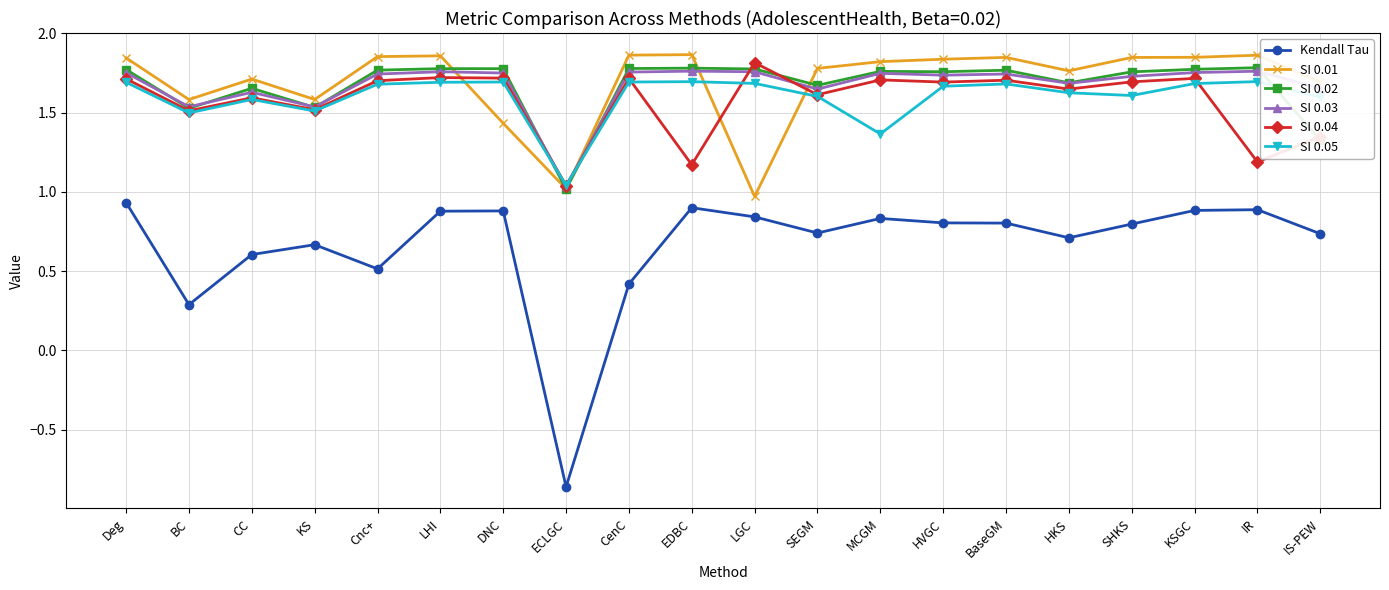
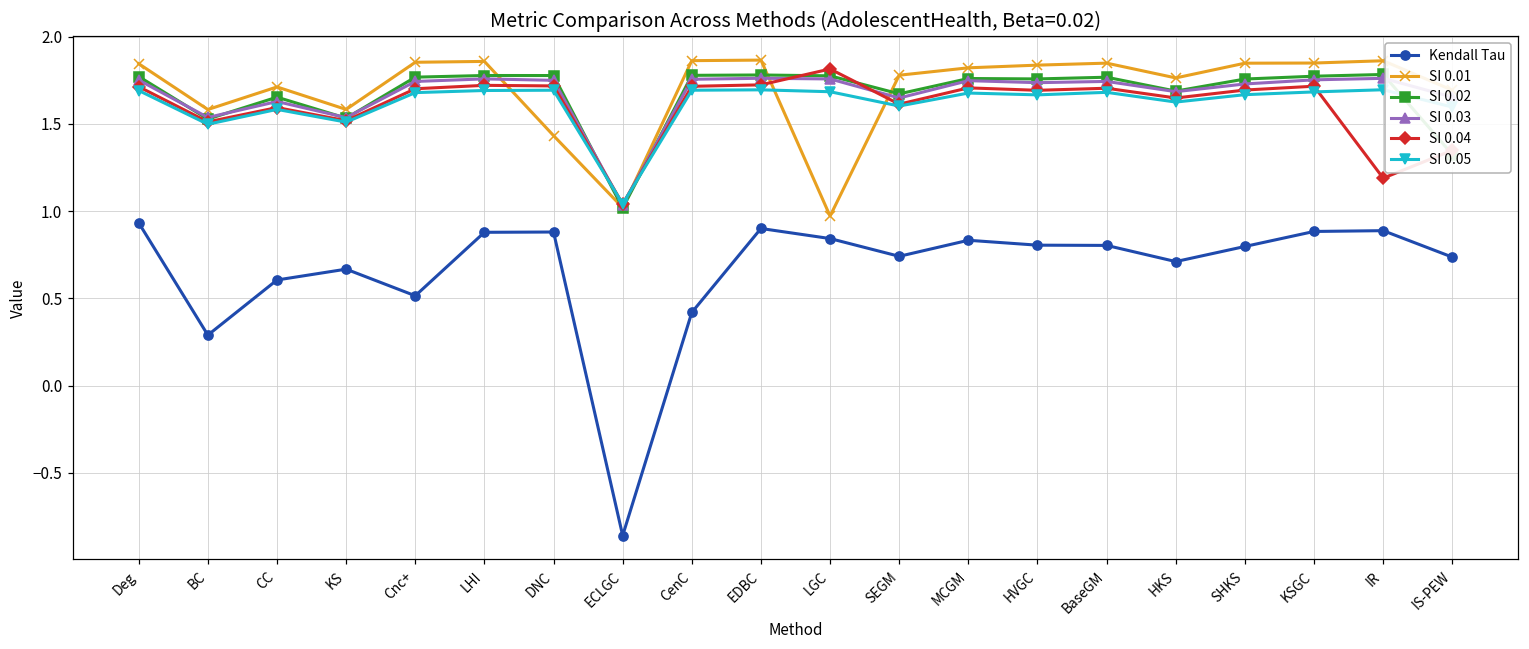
  {
    "Kendall Tau": {
      "Deg": 0.93,
      "BC": 0.29,
      "CC": 0.61,
      "KS": 0.67,
      "Cnc+": 0.51,
      "LHI": 0.88,
      "DNC": 0.88,
      "ECLGC": -0.86,
      "CenC": 0.42,
      "EDBC": 0.90,
      "LGC": 0.84,
      "SEGM": 0.74,
      "MCGM": 0.83,
      "HVGC": 0.80,
      "BaseGM": 0.80,
      "HKS": 0.71,
      "SHKS": 0.80,
      "KSGC": 0.88,
      "IR": 0.89,
      "IS-PEW": 0.74
    },
    "SI 0.01": {
      "Deg": 1.84,
      "BC": 1.58,
      "CC": 1.71,
      "KS": 1.58,
      "Cnc+": 1.85,
      "LHI": 1.86,
      "DNC": 1.43,
      "CenC": 1.86,
      "EDBC": 1.87,
      "LGC": 0.97,
      "SEGM": 1.78,
      "MCGM": 1.82,
      "HVGC": 1.84,
      "BaseGM": 1.85,
      "HKS": 1.76,
      "SHKS": 1.85,
      "KSGC": 1.85,
      "IR": 1.86
    },
    "SI 0.02": {
      "Deg": 1.77,
      "CC": 1.65,
      "Cnc+": 1.77,
      "LHI": 1.78,
      "DNC": 1.78,
      "CenC": 1.78,
      "EDBC": 1.78,
      "LGC": 1.78,
      "SEGM": 1.67,
      "HVGC": 1.76,
      "BaseGM": 1.77,
      "SHKS": 1.76,
      "KSGC": 1.77,
      "IR": 1.78
    },
    "SI 0.03": {
      "Deg": 1.75,
      "CC": 1.63,
      "Cnc+": 1.74,
      "LHI": 1.76,
      "DNC": 1.75,
      "CenC": 1.76,
      "EDBC": 1.76,
      "LGC": 1.76,
      "SEGM": 1.65,
      "HVGC": 1.74,
      "BaseGM": 1.74,
      "SHKS": 1.73,
      "KSGC": 1.75,
      "IR": 1.76
    },
    "SI 0.04": {
      "Deg": 1.71,
      "Cnc+": 1.70,
      "LHI": 1.72,
      "DNC": 1.72,
      "CenC": 1.72,
-     "EDBC": 1.17,
+     "EDBC": 1.72,
      "LGC": 1.81,
      "MCGM": 1.71,
      "HVGC": 1.69,
      "BaseGM": 1.70,
      "HKS": 1.65,
      "SHKS": 1.69,
      "KSGC": 1.72,
      "IR": 1.19
    },
    "SI 0.05": {
      "Deg": 1.69,
      "Cnc+": 1.68,
      "LHI": 1.69,
      "DNC": 1.69,
      "CenC": 1.69,
      "EDBC": 1.70,
      "LGC": 1.68,
-     "MCGM": 1.37,
+     "MCGM": 1.68,
      "HVGC": 1.67,
      "BaseGM": 1.68,
      "HKS": 1.63,
-     "SHKS": 1.61,
+     "SHKS": 1.67,
      "KSGC": 1.68,
      "IR": 1.70
    }
  }
